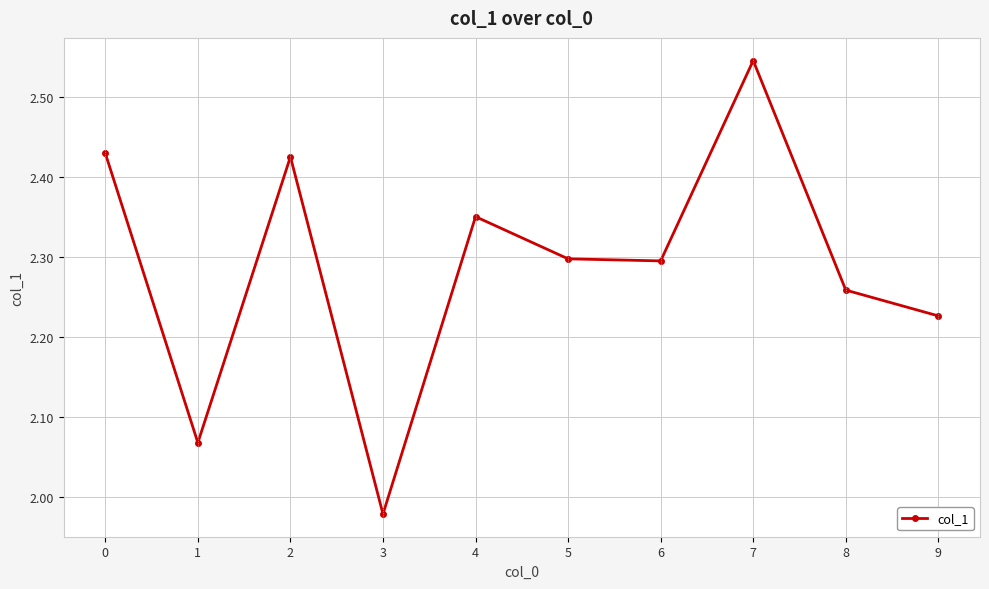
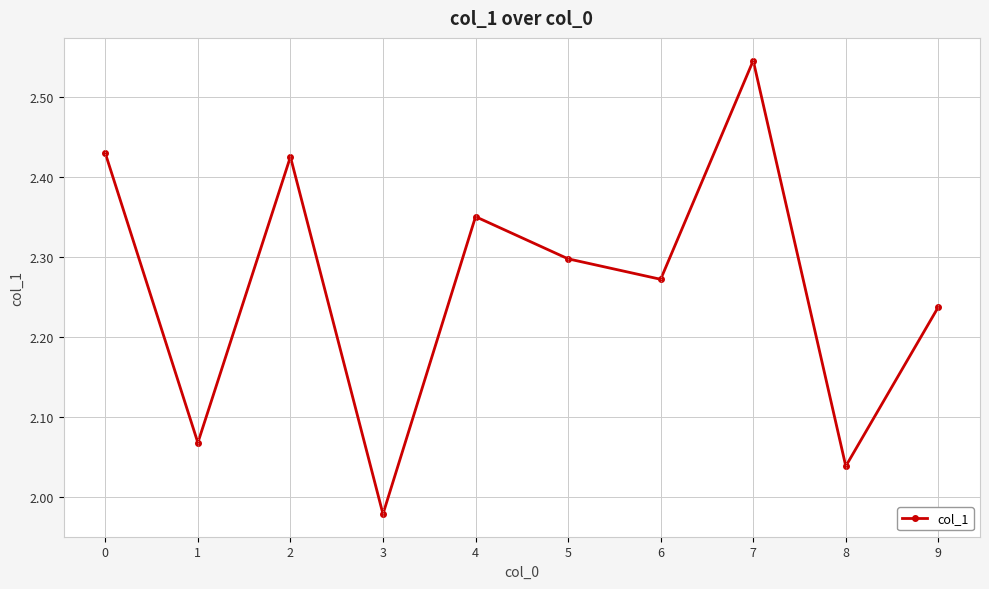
  {
    "0": 2.43,
    "1": 2.07,
    "2": 2.43,
    "3": 1.98,
    "4": 2.35,
    "5": 2.30,
-   "6": 2.30,
+   "6": 2.27,
    "7": 2.55,
-   "8": 2.26,
-   "9": 2.23
+   "8": 2.04,
+   "9": 2.24
  }
